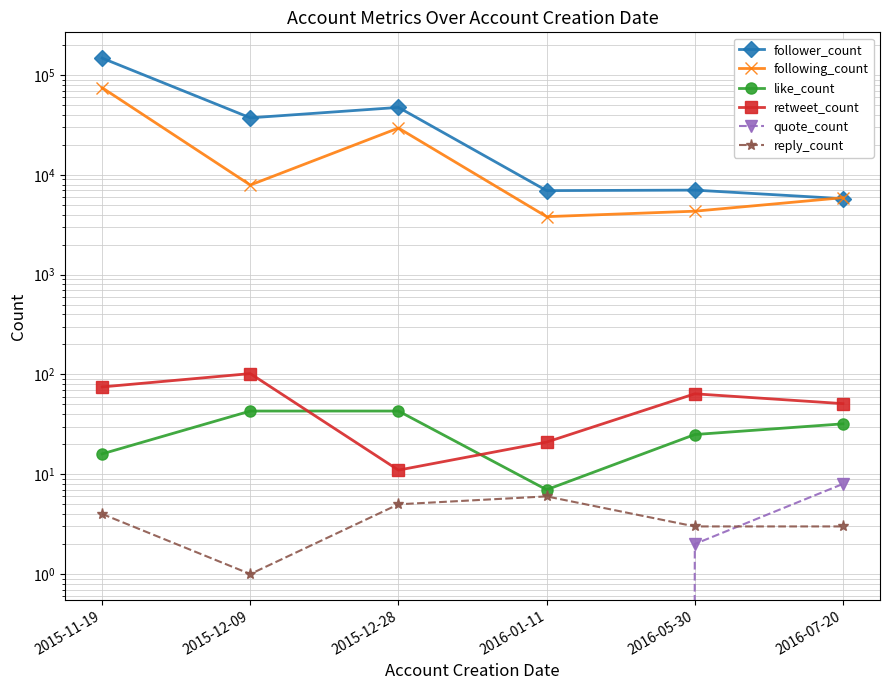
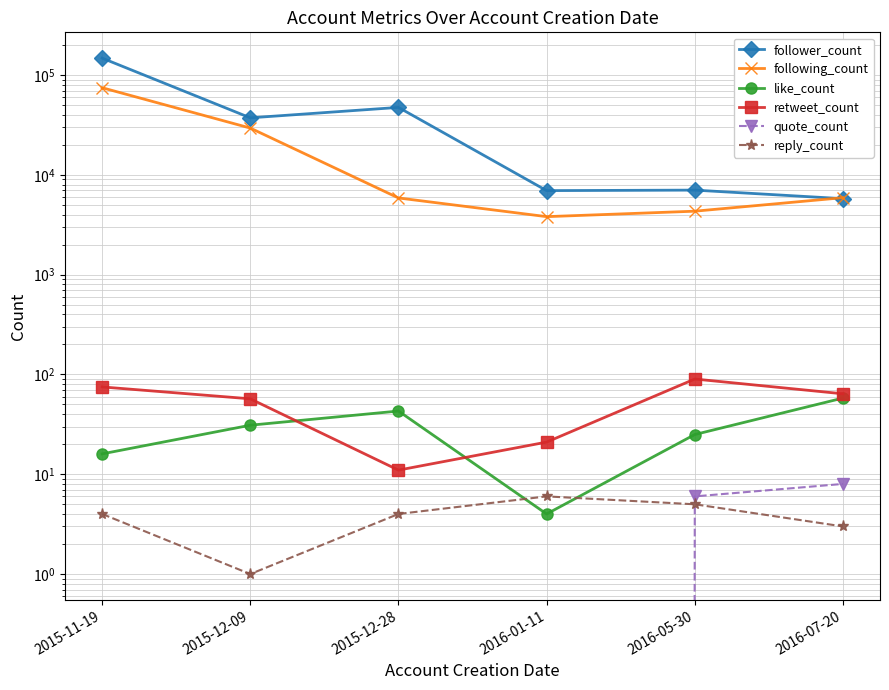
  {
    "follower_count": {
      "2015-11-19": 150000,
      "2015-12-09": 37000,
      "2015-12-28": 50000,
      "2016-01-11": 7000,
      "2016-05-30": 7000
    },
    "following_count": {
      "2015-11-19": 70000,
-     "2015-12-09": 8000,
-     "2015-12-28": 29000,
+     "2015-12-09": 29000,
+     "2015-12-28": 6000,
      "2016-01-11": 3800,
      "2016-05-30": 4300
    },
    "like_count": {
      "2015-11-19": 16,
-     "2015-12-09": 43,
+     "2015-12-09": 31,
      "2015-12-28": 43,
-     "2016-01-11": 7,
+     "2016-01-11": 4,
      "2016-05-30": 25,
-     "2016-07-20": 32
+     "2016-07-20": 60
    },
    "retweet_count": {
      "2015-11-19": 80,
-     "2015-12-09": 100,
+     "2015-12-09": 60,
      "2015-12-28": 11,
      "2016-01-11": 21,
-     "2016-05-30": 60,
-     "2016-07-20": 50
+     "2016-05-30": 90,
+     "2016-07-20": 60
    },
    "quote_count": {
-     "2016-05-30": 2,
+     "2016-05-30": 6,
      "2016-07-20": 8
    },
    "reply_count": {
      "2015-11-19": 4,
      "2015-12-09": 1,
-     "2015-12-28": 5,
+     "2015-12-28": 4,
      "2016-01-11": 6,
-     "2016-05-30": 3,
+     "2016-05-30": 5,
      "2016-07-20": 3
    }
  }
